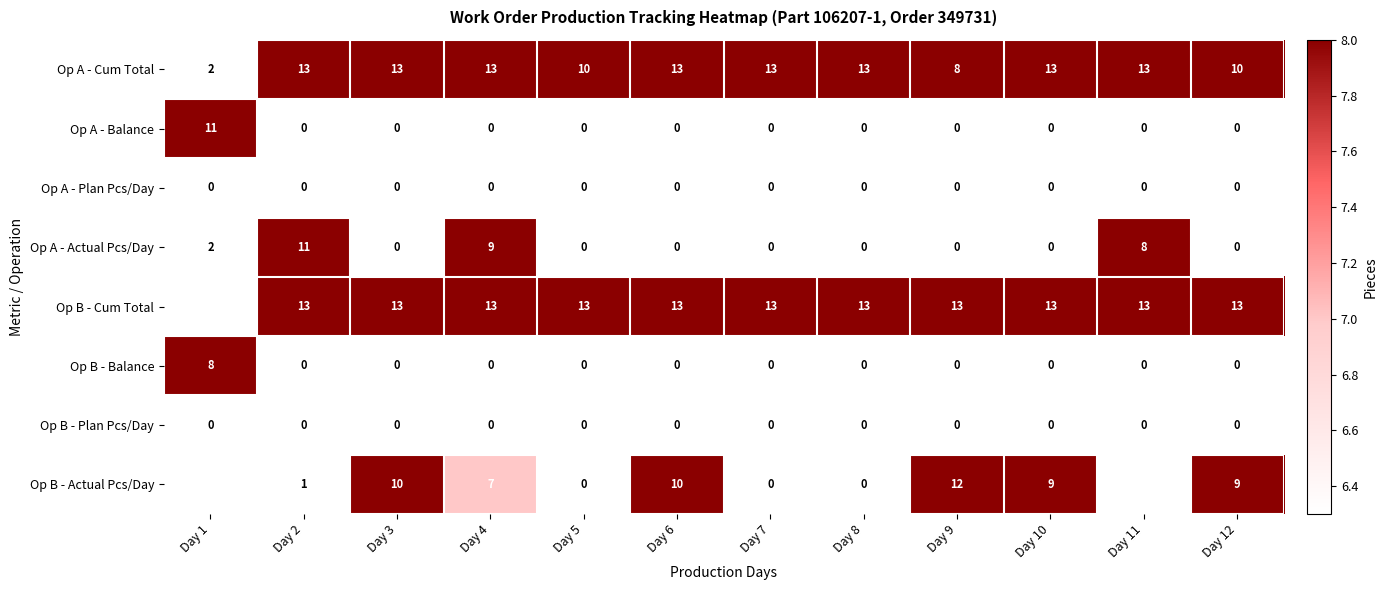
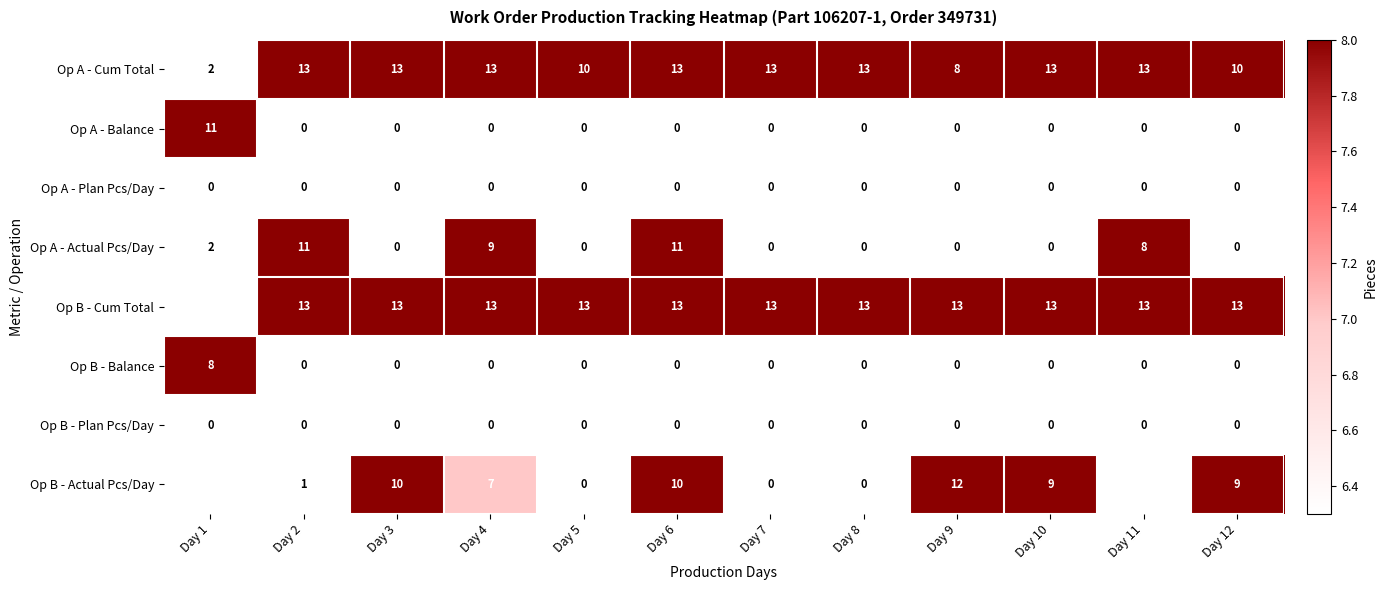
  {
    "Op A - Cum Total": {
      "Day 1": 2,
      "Day 2": 13,
      "Day 3": 13,
      "Day 4": 13,
      "Day 5": 10,
      "Day 6": 13,
      "Day 7": 13,
      "Day 8": 13,
      "Day 9": 8,
      "Day 10": 13,
      "Day 11": 13,
      "Day 12": 10
    },
    "Op A - Balance": {
      "Day 1": 11,
      "Day 2": 0,
      "Day 3": 0,
      "Day 4": 0,
      "Day 5": 0,
      "Day 6": 0,
      "Day 7": 0,
      "Day 8": 0,
      "Day 9": 0,
      "Day 10": 0,
      "Day 11": 0,
      "Day 12": 0
    },
    "Op A - Plan Pcs/Day": {
      "Day 1": 0,
      "Day 2": 0,
      "Day 3": 0,
      "Day 4": 0,
      "Day 5": 0,
      "Day 6": 0,
      "Day 7": 0,
      "Day 8": 0,
      "Day 9": 0,
      "Day 10": 0,
      "Day 11": 0,
      "Day 12": 0
    },
    "Op A - Actual Pcs/Day": {
      "Day 1": 2,
      "Day 2": 11,
      "Day 3": 0,
      "Day 4": 9,
      "Day 5": 0,
-     "Day 6": 0,
+     "Day 6": 11,
      "Day 7": 0,
      "Day 8": 0,
      "Day 9": 0,
      "Day 10": 0,
      "Day 11": 8,
      "Day 12": 0
    },
    "Op B - Cum Total": {
      "Day 2": 13,
      "Day 3": 13,
      "Day 4": 13,
      "Day 5": 13,
      "Day 6": 13,
      "Day 7": 13,
      "Day 8": 13,
      "Day 9": 13,
      "Day 10": 13,
      "Day 11": 13,
      "Day 12": 13
    },
    "Op B - Balance": {
      "Day 1": 8,
      "Day 2": 0,
      "Day 3": 0,
      "Day 4": 0,
      "Day 5": 0,
      "Day 6": 0,
      "Day 7": 0,
      "Day 8": 0,
      "Day 9": 0,
      "Day 10": 0,
      "Day 11": 0,
      "Day 12": 0
    },
    "Op B - Plan Pcs/Day": {
      "Day 1": 0,
      "Day 2": 0,
      "Day 3": 0,
      "Day 4": 0,
      "Day 5": 0,
      "Day 6": 0,
      "Day 7": 0,
      "Day 8": 0,
      "Day 9": 0,
      "Day 10": 0,
      "Day 11": 0,
      "Day 12": 0
    },
    "Op B - Actual Pcs/Day": {
      "Day 2": 1,
      "Day 3": 10,
      "Day 4": 7,
      "Day 5": 0,
      "Day 6": 10,
      "Day 7": 0,
      "Day 8": 0,
      "Day 9": 12,
      "Day 10": 9,
      "Day 12": 9
    }
  }
